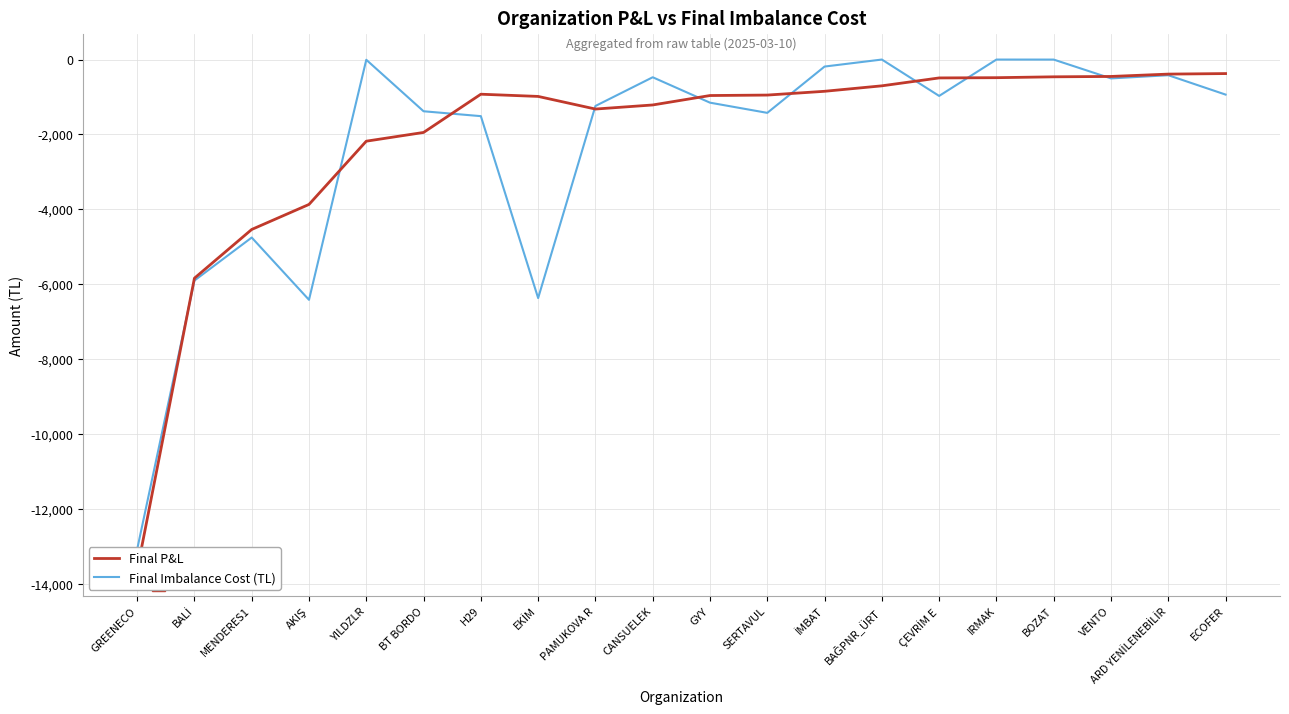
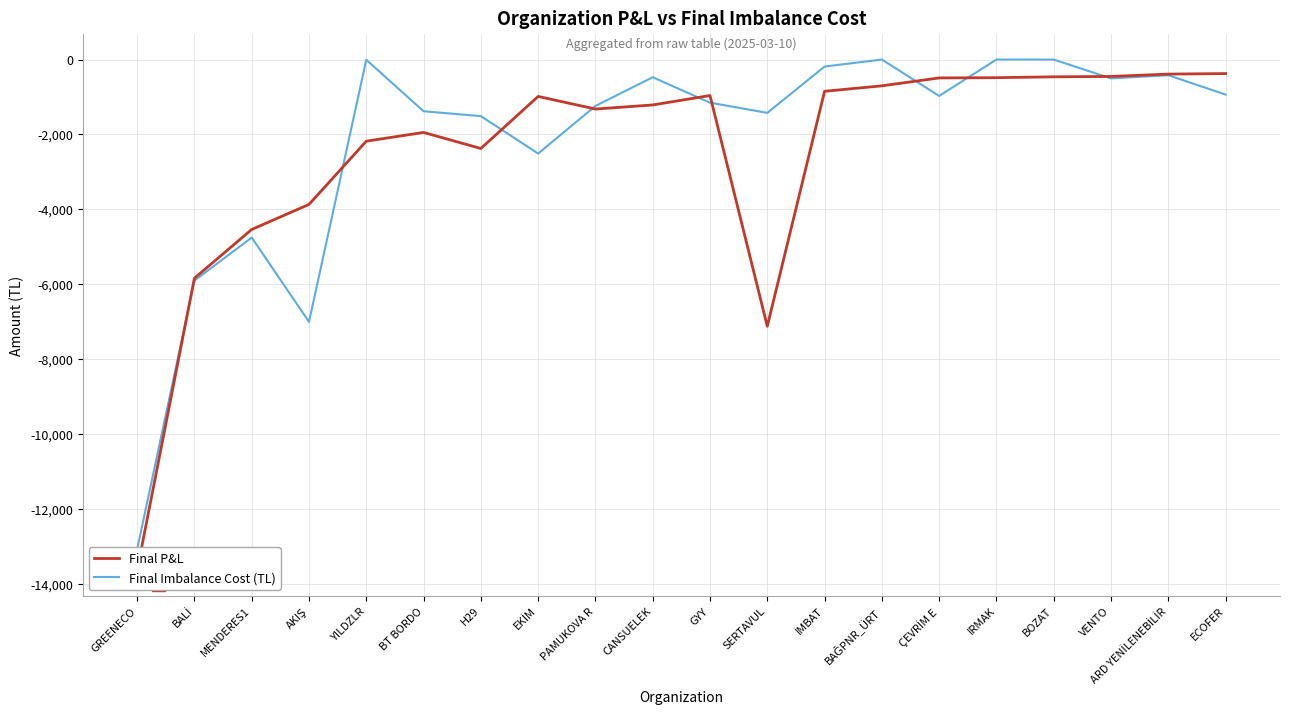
  {
    "Final P&L": {
      "MENDERES1": "-4,500",
      "AKIŞ": "-3,900",
      "YILDZLR": "-2,200",
      "BT BORDO": "-1,900",
-     "H29": "-900",
+     "H29": "-2,400",
      "EKİM": "-1,000",
      "PAMUKOVA R": "-1,300",
      "CANSUELEK": "-1,200",
      "GYY": "-1,000",
-     "SERTAVUL": "-900",
+     "SERTAVUL": "-7,100",
      "İMBAT": "-800",
      "BAĞPNR_ÜRT": "-700",
      "ÇEVRİM E": "-500",
      "IRMAK": "-500",
      "BOZAT": "-500",
      "ECOFER": "-400"
    },
    "Final Imbalance Cost (TL)": {
      "MENDERES1": "-4,700",
-     "AKIŞ": "-6,400",
+     "AKIŞ": "-7,000",
      "YILDZLR": "0",
      "BT BORDO": "-1,400",
      "H29": "-1,500",
-     "EKİM": "-6,400",
+     "EKİM": "-2,500",
      "PAMUKOVA R": "-1,200",
      "CANSUELEK": "-500",
      "GYY": "-1,200",
      "SERTAVUL": "-1,400",
      "İMBAT": "-200",
      "BAĞPNR_ÜRT": "0",
      "ÇEVRİM E": "-1,000",
      "IRMAK": "0",
      "BOZAT": "0",
      "ECOFER": "-900"
    }
  }
